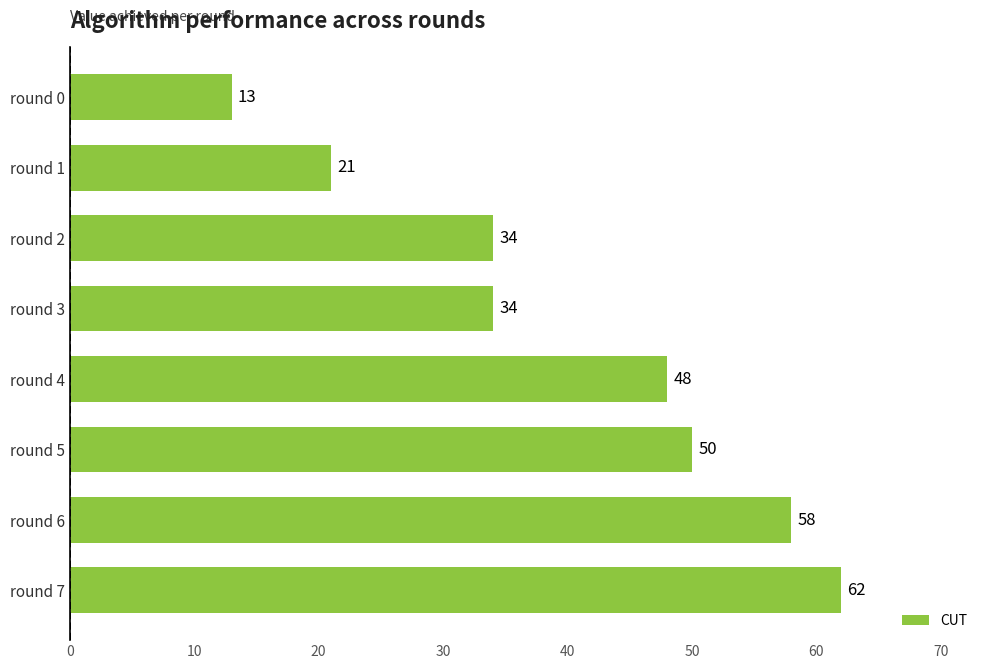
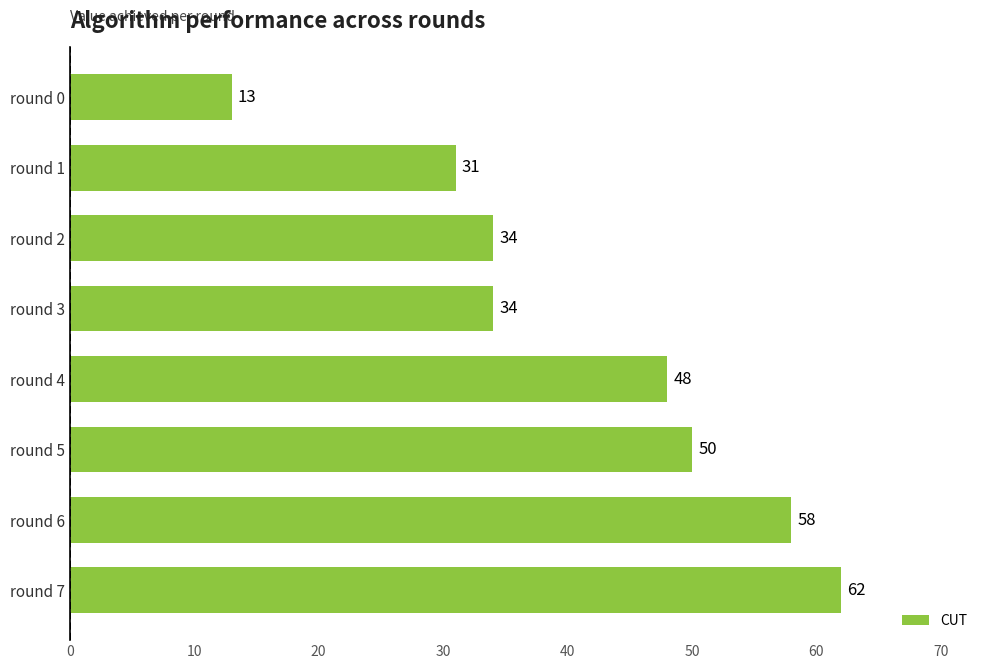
  {
    "round 0": 13,
-   "round 1": 21,
+   "round 1": 31,
    "round 2": 34,
    "round 3": 34,
    "round 4": 48,
    "round 5": 50,
    "round 6": 58,
    "round 7": 62
  }
